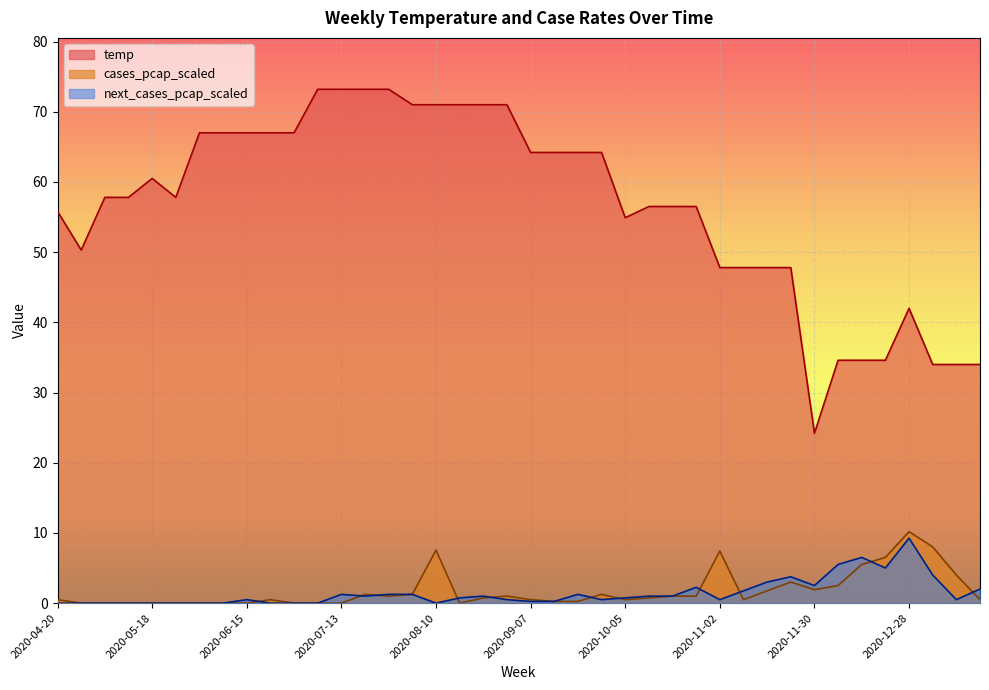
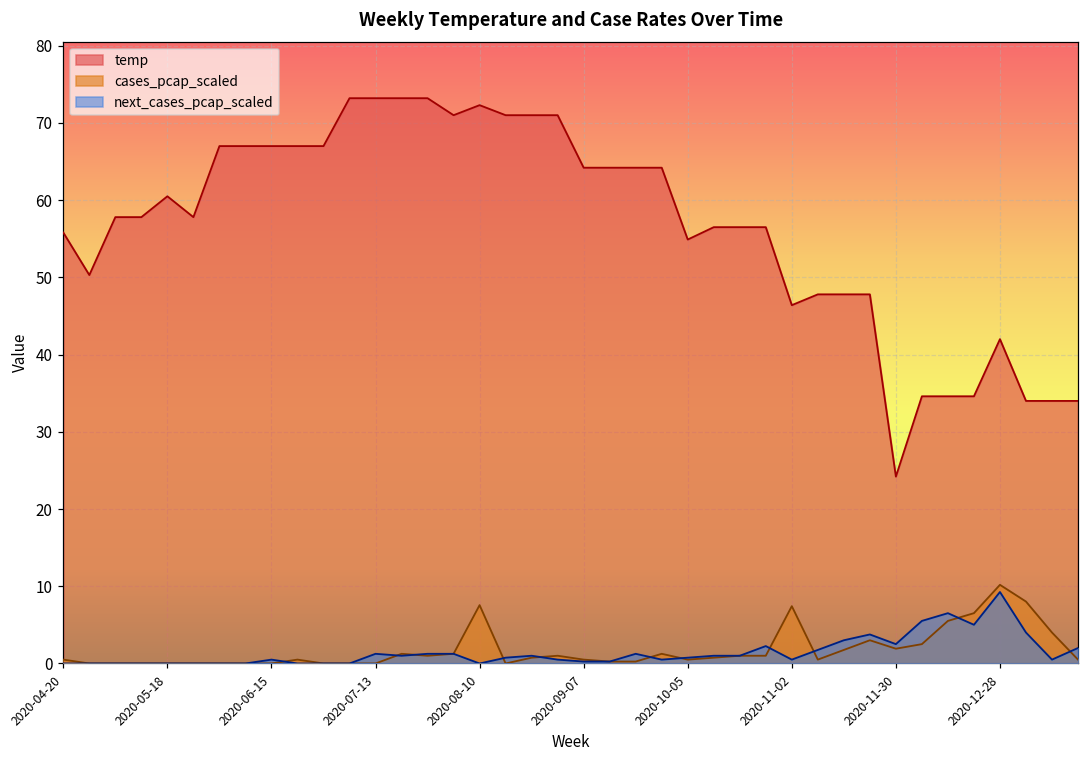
  {
    "temp": {
      "2020-04-20": 56,
      "2020-05-18": 61,
      "2020-06-15": 67,
      "2020-07-13": 73,
-     "2020-08-10": 71,
+     "2020-08-10": 72,
      "2020-09-07": 64,
      "2020-10-05": 55,
-     "2020-11-02": 48,
+     "2020-11-02": 46,
      "2020-11-30": 24,
      "2020-12-28": 42
    },
    "cases_pcap_scaled": {
      "2020-04-20": 1,
      "2020-06-15": 0,
      "2020-07-13": 0,
      "2020-08-10": 8,
      "2020-11-02": 7,
      "2020-11-30": 2,
      "2020-12-28": 10
    },
    "next_cases_pcap_scaled": {
      "2020-04-20": 0,
      "2020-06-15": 1,
      "2020-07-13": 1,
      "2020-08-10": 0,
      "2020-11-02": 1,
      "2020-11-30": 3,
      "2020-12-28": 9
    }
  }
